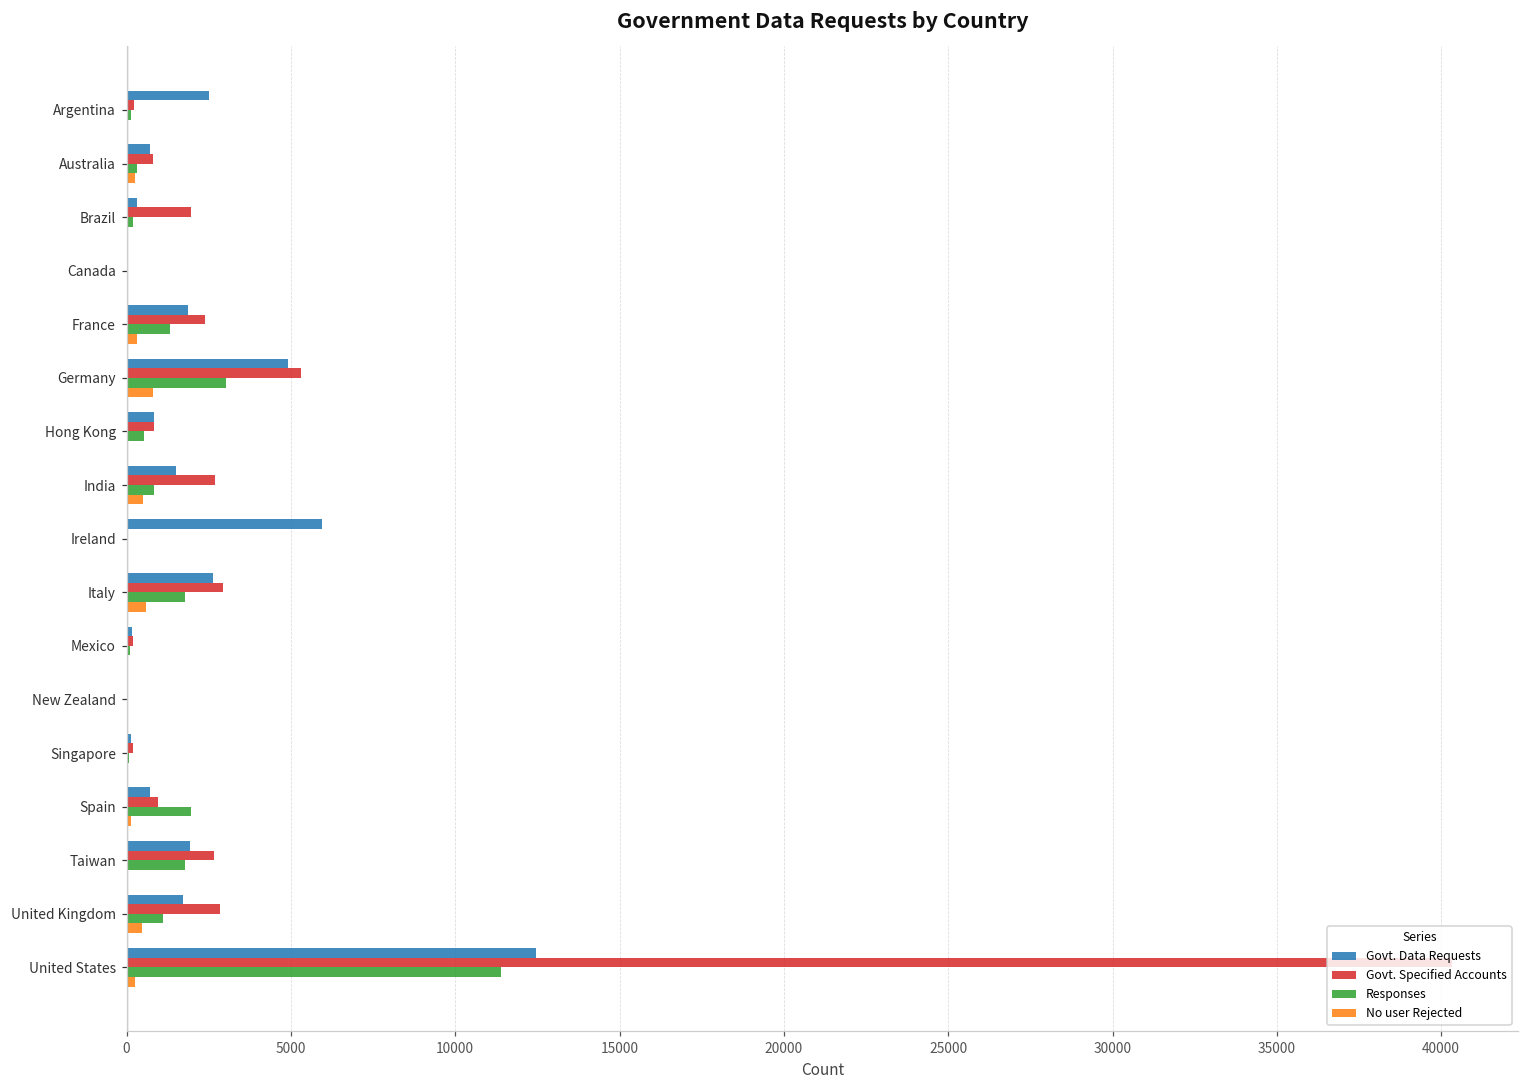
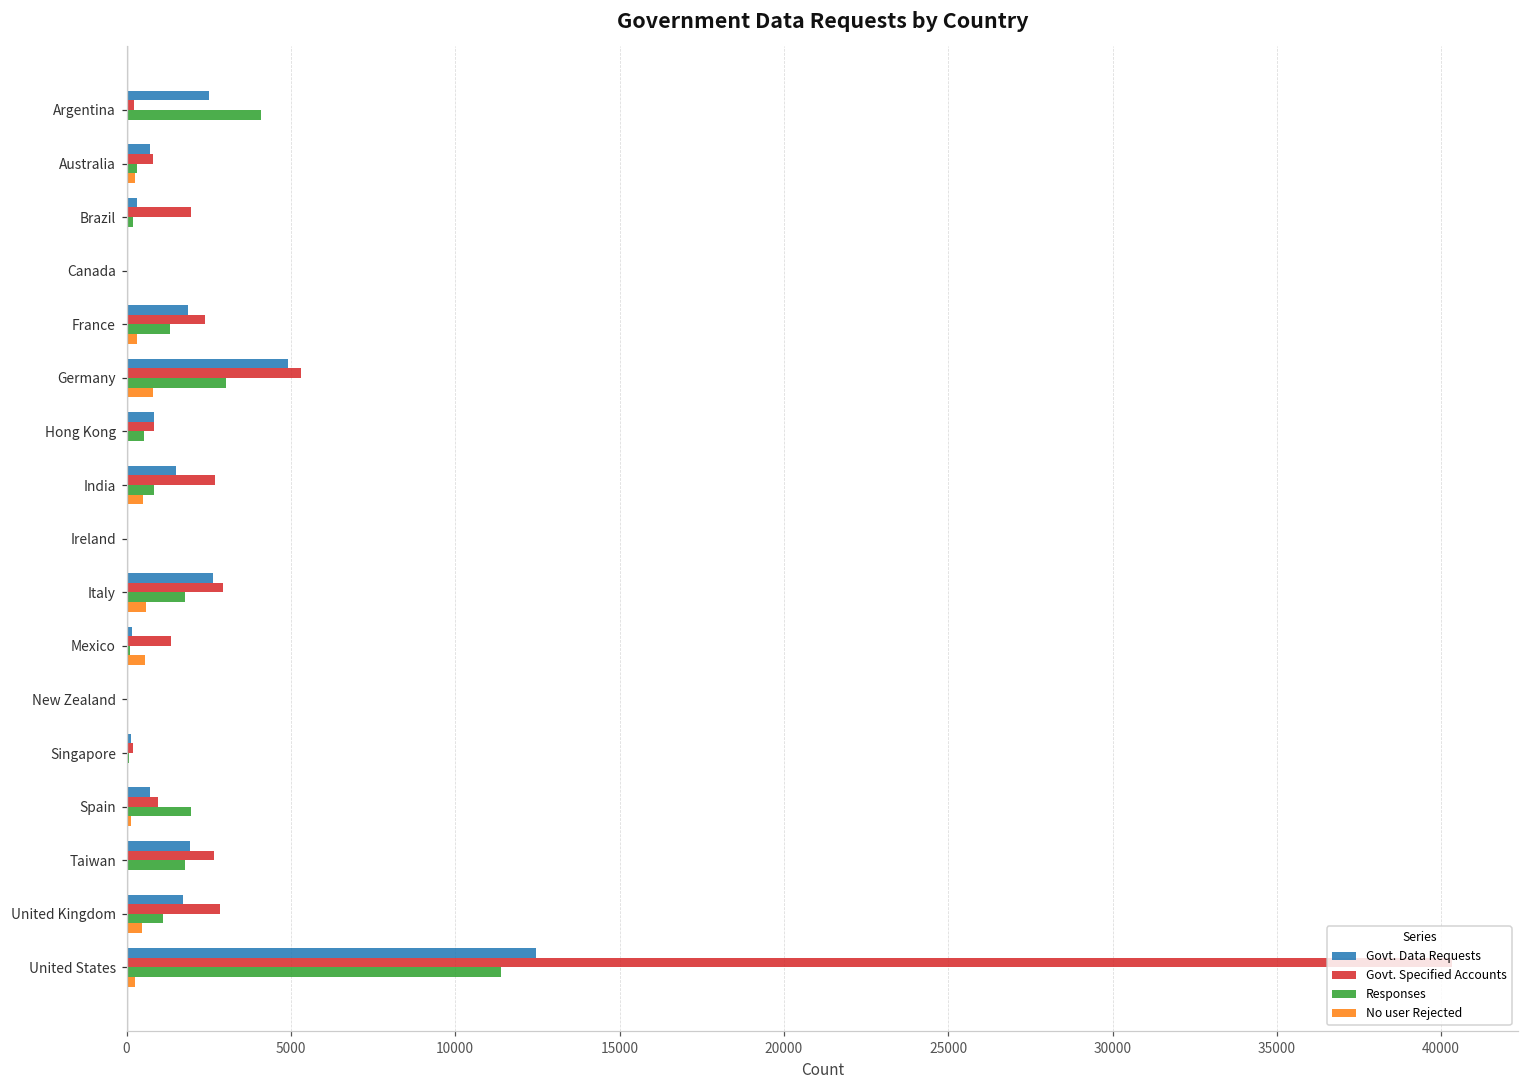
  {
    "Govt. Data Requests": {
      "Argentina": 2500,
      "Australia": 700,
      "Brazil": 300,
      "France": 1900,
      "Germany": 4900,
      "Hong Kong": 800,
      "India": 1500,
-     "Ireland": 5900,
+     "Ireland": 0,
      "Italy": 2600,
      "Mexico": 200,
      "Singapore": 100,
      "Spain": 700,
      "Taiwan": 1900,
      "United Kingdom": 1700,
      "United States": 12400
    },
    "Govt. Specified Accounts": {
      "Argentina": 200,
      "Australia": 800,
      "Brazil": 2000,
      "France": 2400,
      "Germany": 5300,
      "Hong Kong": 800,
      "India": 2700,
      "Italy": 2900,
-     "Mexico": 200,
+     "Mexico": 1400,
      "Singapore": 200,
      "Spain": 1000,
      "Taiwan": 2700,
      "United Kingdom": 2800
    },
    "Responses": {
-     "Argentina": 100,
+     "Argentina": 4100,
      "Australia": 300,
      "Brazil": 200,
      "France": 1300,
      "Germany": 3000,
      "Hong Kong": 500,
      "India": 800,
      "Italy": 1800,
      "Mexico": 100,
      "Spain": 1900,
      "Taiwan": 1800,
      "United Kingdom": 1100,
      "United States": 11400
    },
    "No user Rejected": {
      "Australia": 200,
      "France": 300,
      "Germany": 800,
      "Hong Kong": 0,
      "India": 500,
      "Italy": 600,
-     "Mexico": 0,
+     "Mexico": 600,
      "Spain": 100,
      "United Kingdom": 500,
      "United States": 200
    }
  }
